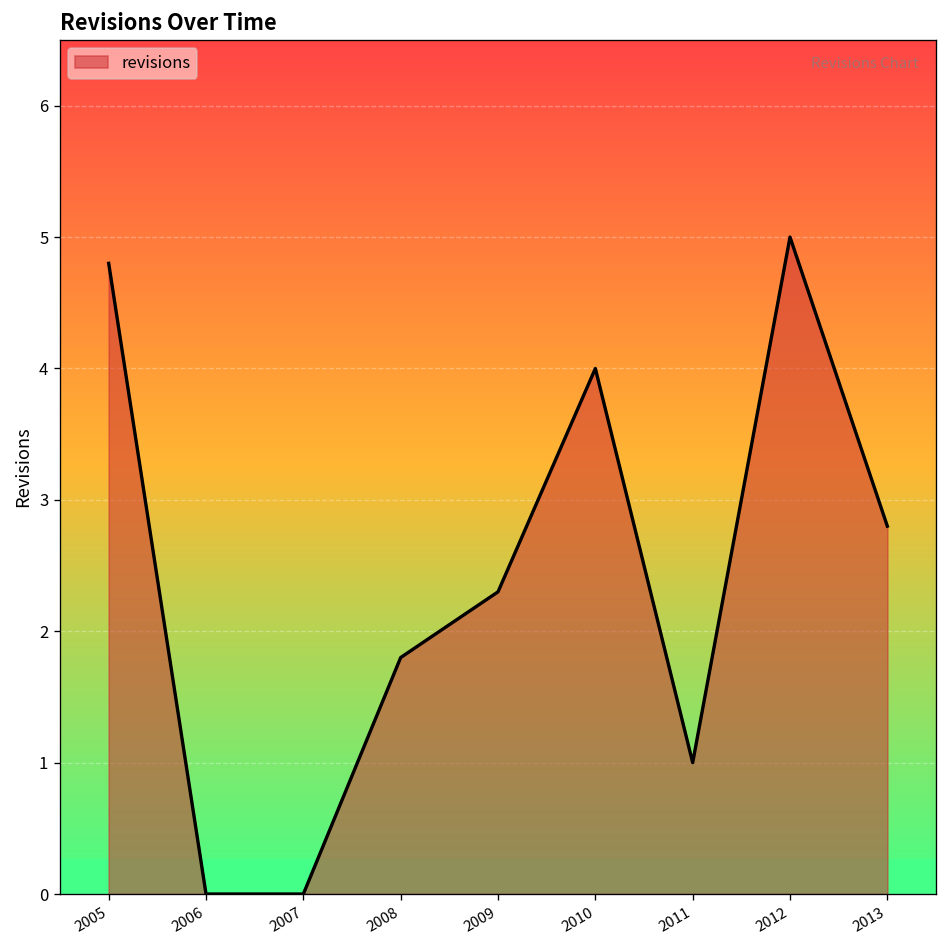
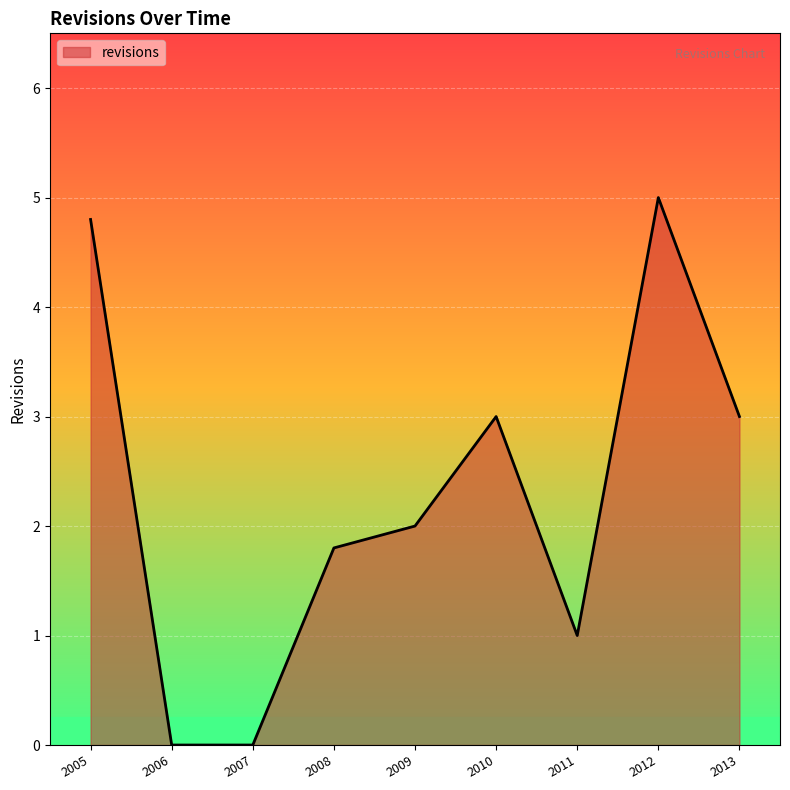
  {
    "2005": 4.8,
    "2008": 1.8,
-   "2009": 2.3,
-   "2010": 4,
+   "2009": 2.0,
+   "2010": 3,
    "2011": 1.0,
    "2012": 5.0,
-   "2013": 2.8
+   "2013": 3.0
  }
